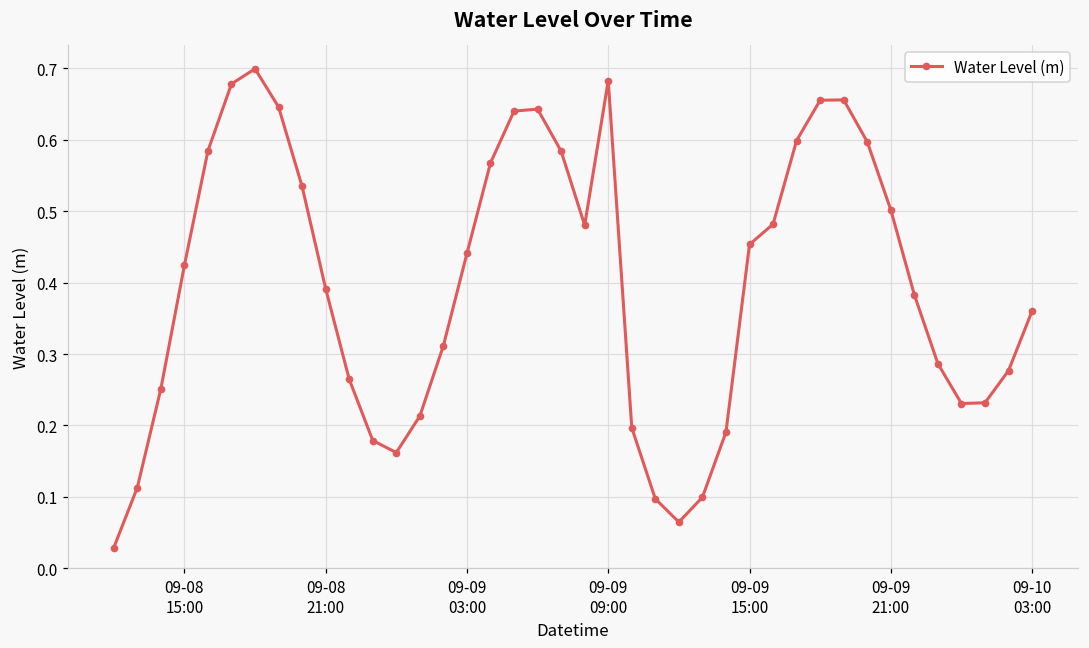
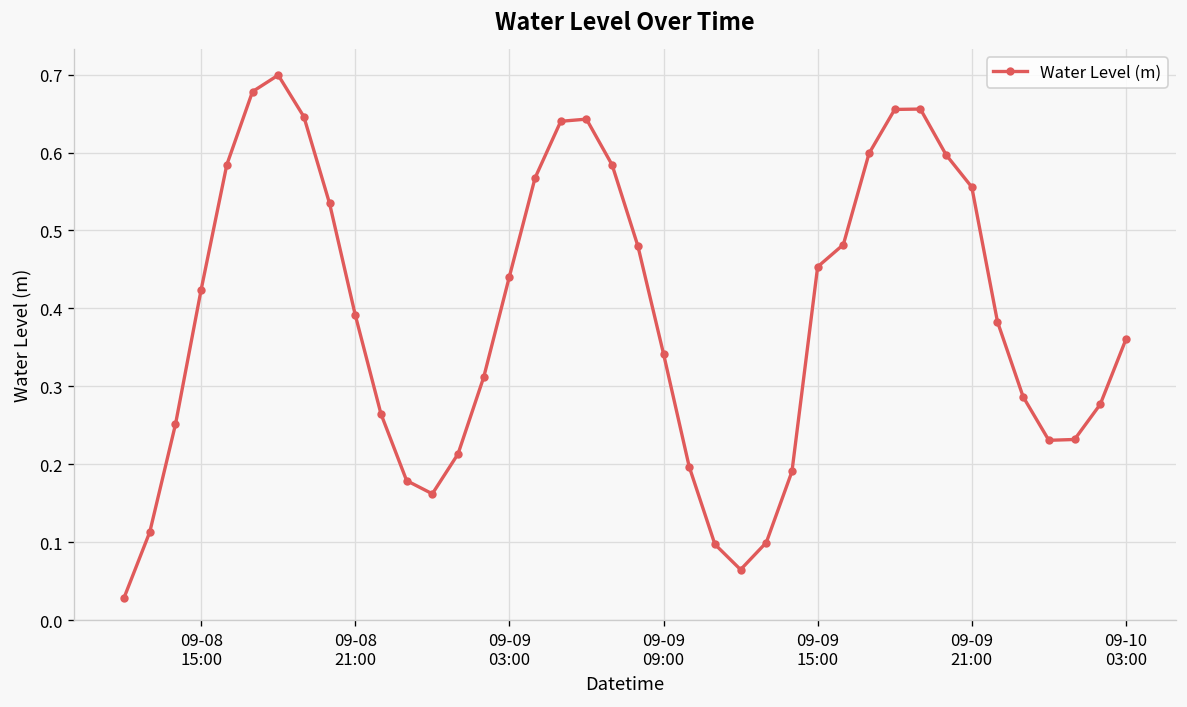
  {
    "09-08 15:00": 0.42,
    "09-08 21:00": 0.39,
    "09-09 03:00": 0.44,
-   "09-09 09:00": 0.68,
+   "09-09 09:00": 0.34,
    "09-09 15:00": 0.45,
-   "09-09 21:00": 0.50,
+   "09-09 21:00": 0.56,
    "09-10 03:00": 0.36
  }
